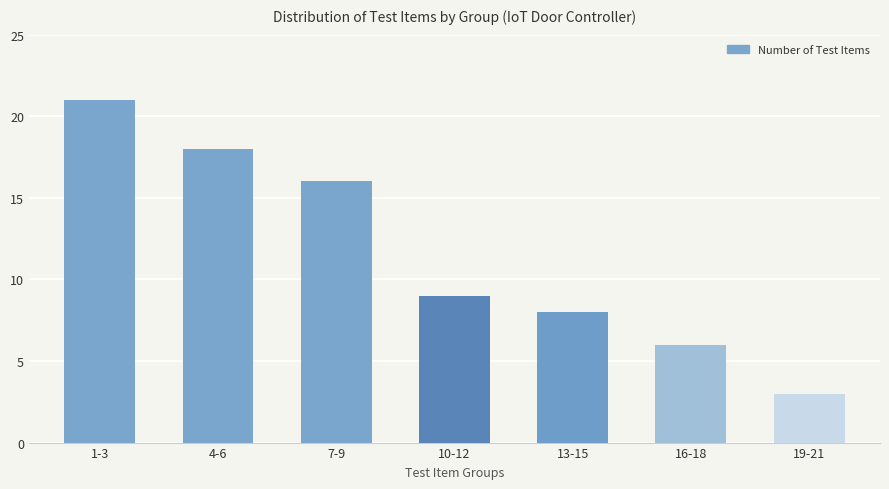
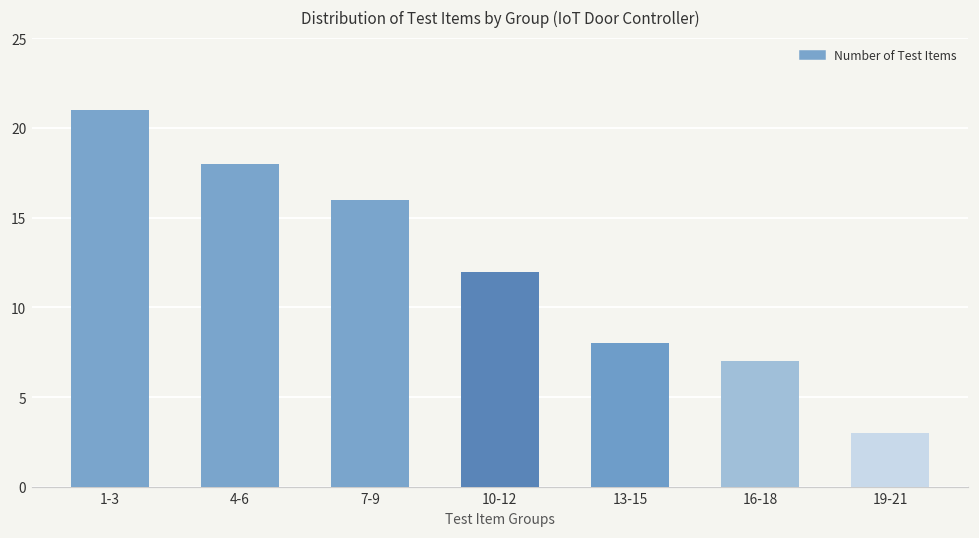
  {
    "1-3": 21,
    "4-6": 18,
    "7-9": 16,
-   "10-12": 9,
+   "10-12": 12,
    "13-15": 8,
-   "16-18": 6,
+   "16-18": 7,
    "19-21": 3
  }
